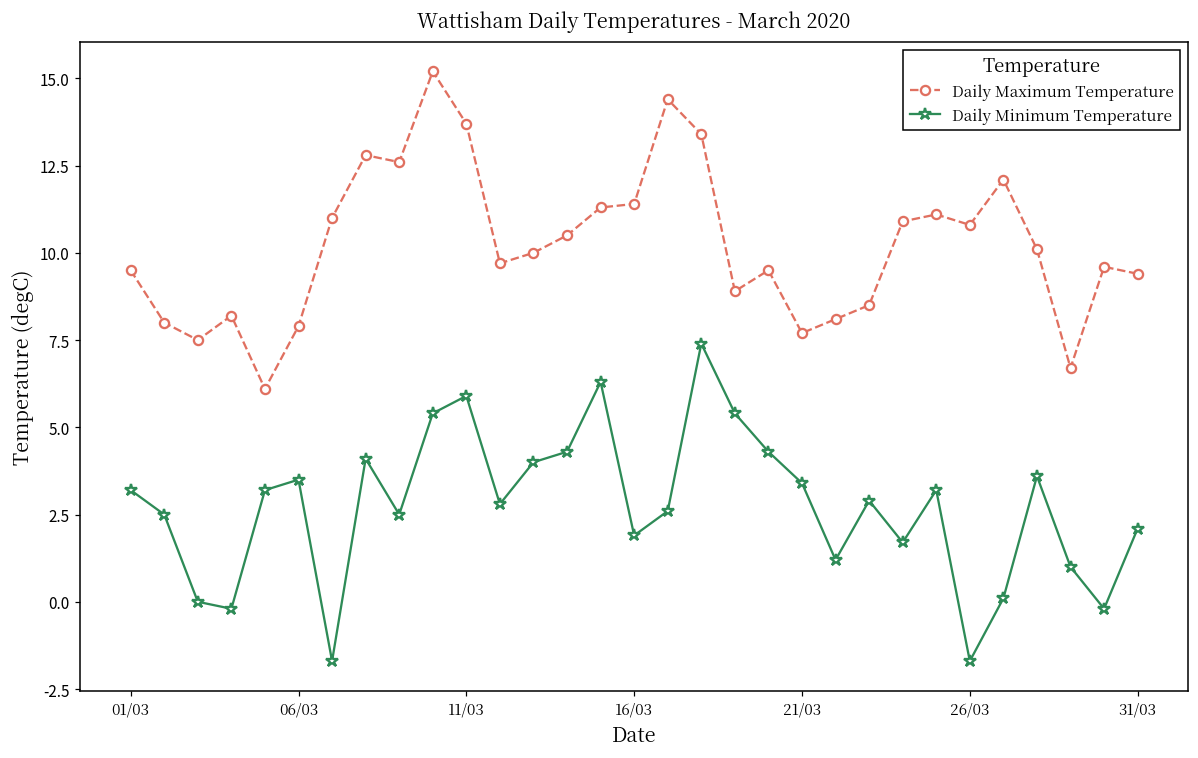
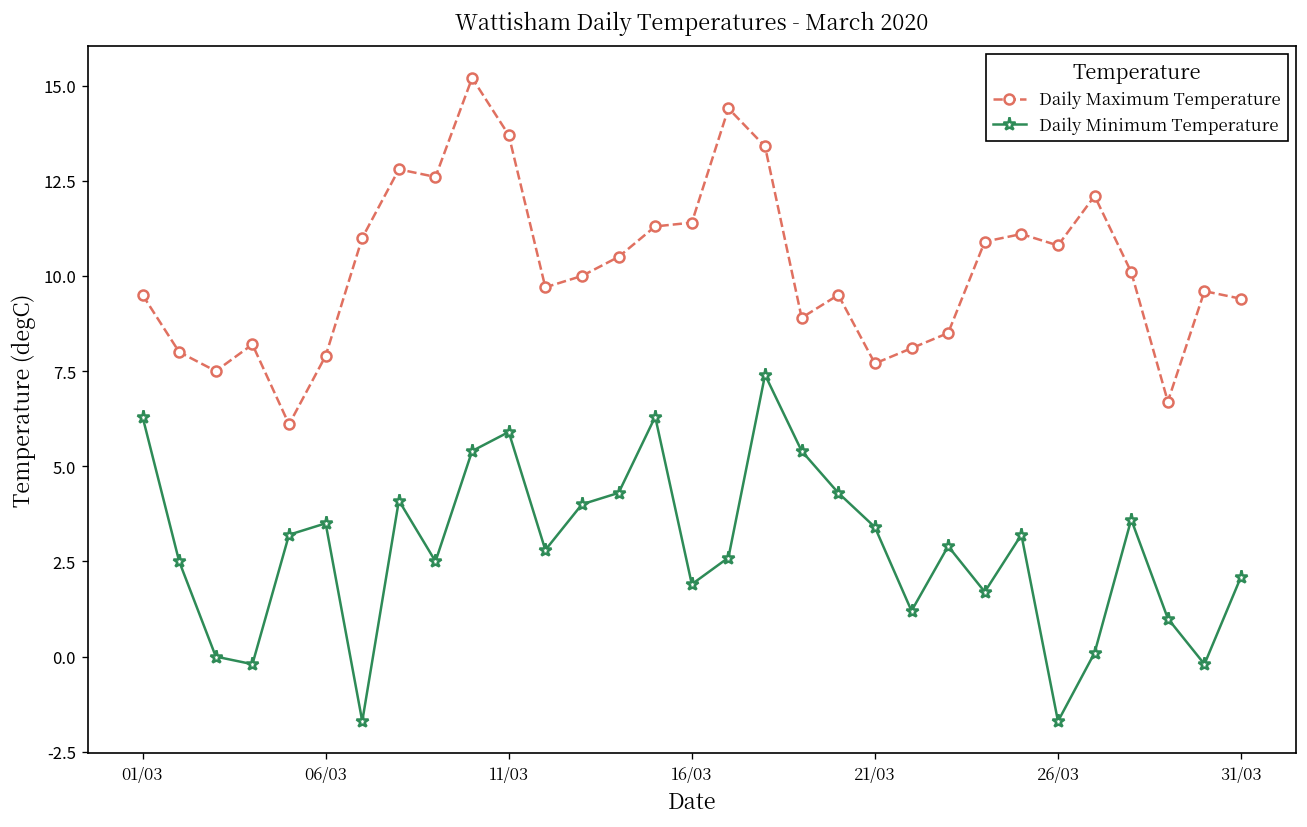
  {
    "Daily Maximum Temperature": {
      "01/03": 9.5,
      "06/03": 7.9,
      "11/03": 13.7,
      "16/03": 11.4,
      "21/03": 7.7,
      "26/03": 10.8,
      "31/03": 9.4
    },
    "Daily Minimum Temperature": {
-     "01/03": 3.2,
+     "01/03": 6.3,
      "06/03": 3.5,
      "11/03": 5.9,
      "16/03": 1.9,
      "21/03": 3.4,
      "26/03": -1.7,
      "31/03": 2.1
    }
  }
